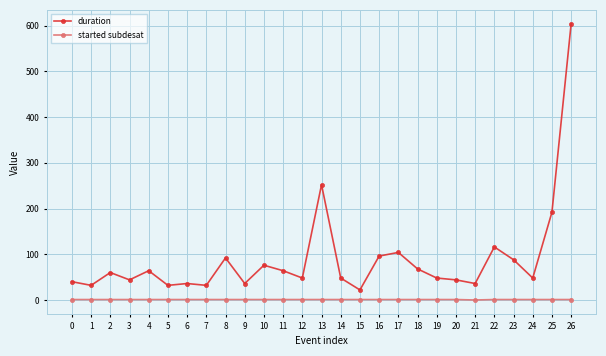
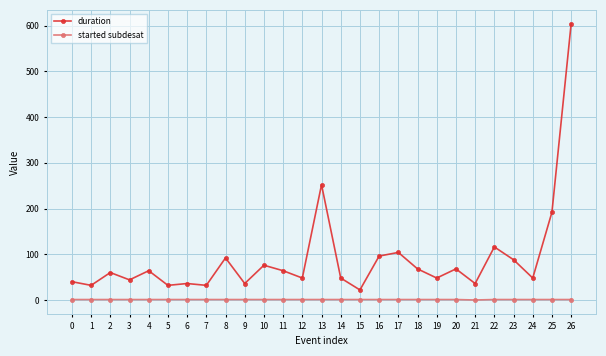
  {
    "duration": {
      "0": 40,
      "1": 30,
      "2": 60,
      "3": 40,
      "4": 60,
      "5": 30,
      "6": 40,
      "7": 30,
      "8": 90,
      "9": 40,
      "10": 80,
      "11": 60,
      "12": 50,
      "13": 250,
      "14": 50,
      "15": 20,
      "16": 100,
      "17": 100,
      "18": 70,
      "19": 50,
-     "20": 40,
+     "20": 70,
      "21": 40,
      "22": 120,
      "23": 90,
      "24": 50,
      "25": 190,
      "26": 600
    },
    "started subdesat": {
      "0": 0,
      "1": 0,
      "2": 0,
      "3": 0,
      "4": 0,
      "5": 0,
      "6": 0,
      "7": 0,
      "8": 0,
      "9": 0,
      "10": 0,
      "11": 0,
      "12": 0,
      "13": 0,
      "14": 0,
      "15": 0,
      "16": 0,
      "17": 0,
      "18": 0,
      "19": 0,
      "20": 0,
      "21": 0,
      "22": 0,
      "23": 0,
      "24": 0,
      "25": 0,
      "26": 0
    }
  }
